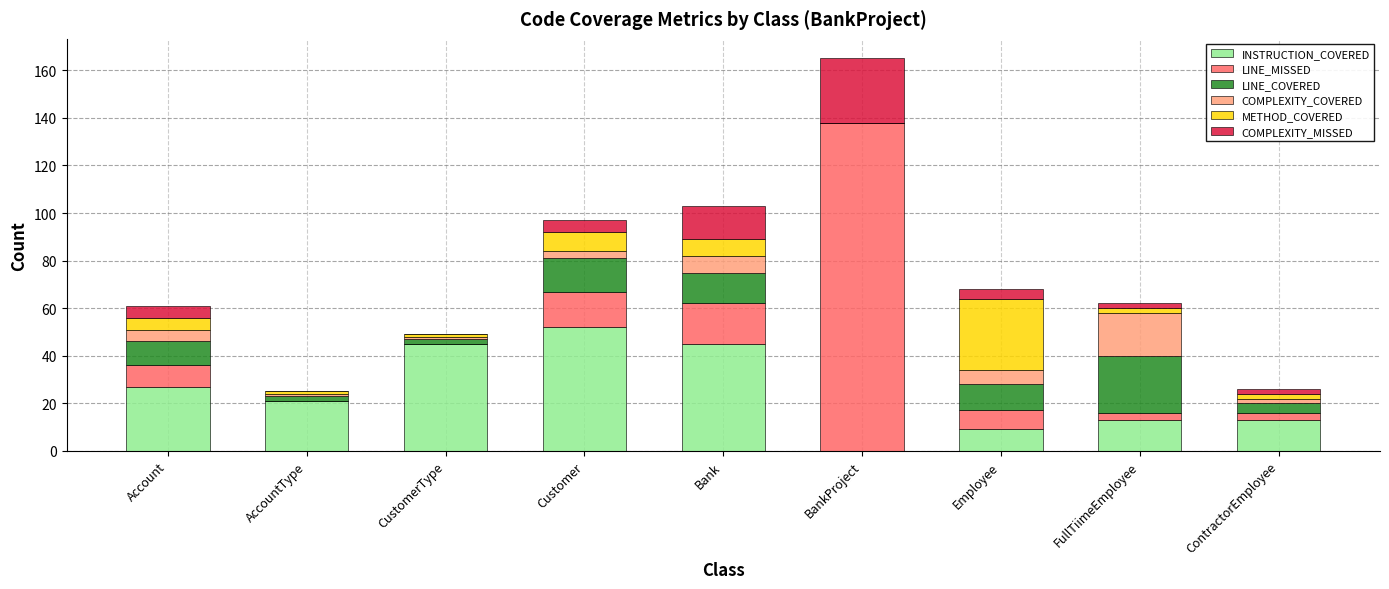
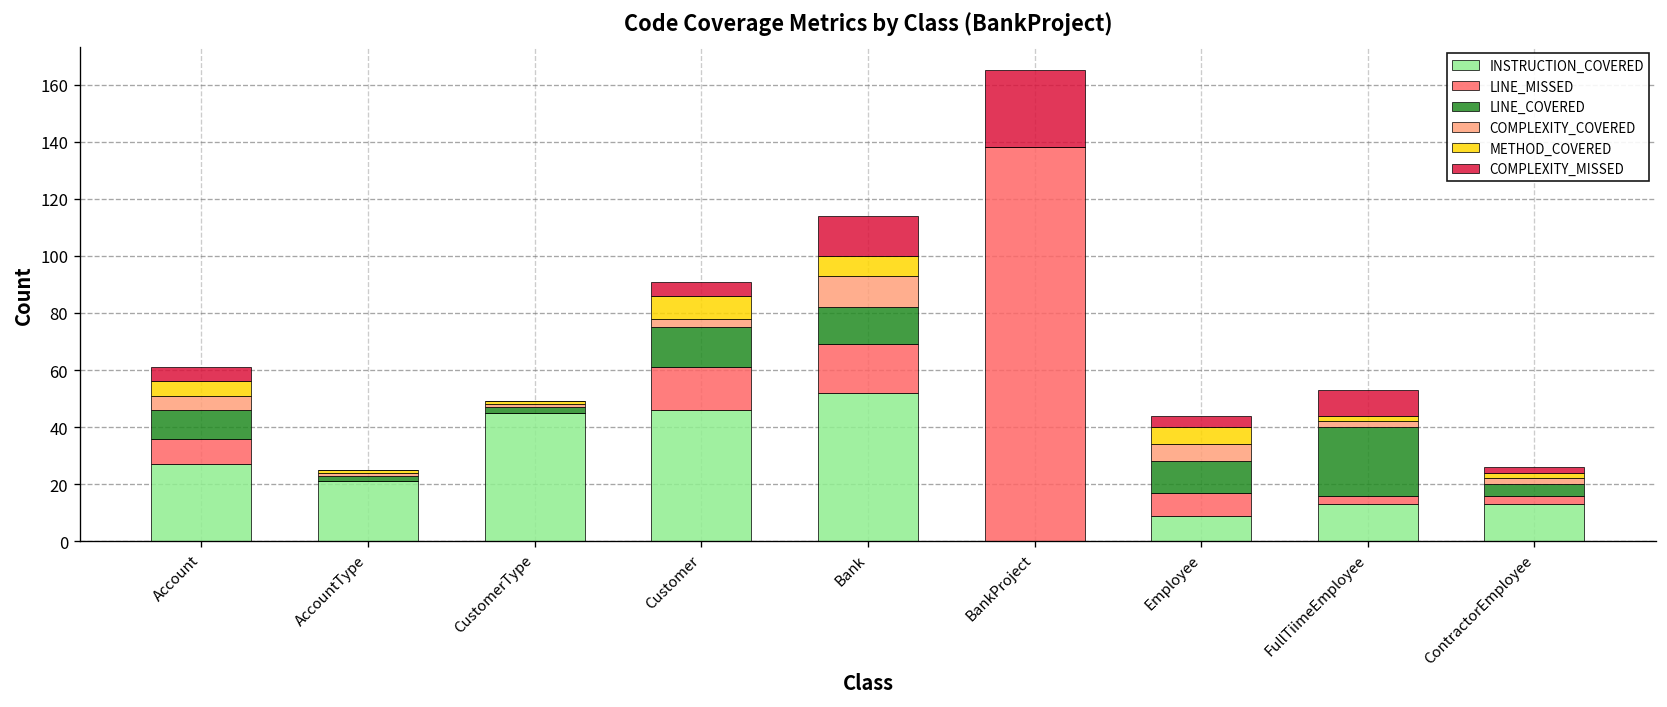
  {
    "INSTRUCTION_COVERED": {
      "Account": 27,
      "AccountType": 21,
      "CustomerType": 45,
-     "Customer": 52,
-     "Bank": 45,
+     "Customer": 46,
+     "Bank": 52,
      "BankProject": 0,
      "Employee": 9,
      "FullTiimeEmployee": 13,
      "ContractorEmployee": 13
    },
    "LINE_MISSED": {
      "Account": 9,
      "AccountType": 0,
      "CustomerType": 0,
      "Customer": 15,
      "Bank": 17,
      "BankProject": 138,
      "Employee": 8,
      "FullTiimeEmployee": 3,
      "ContractorEmployee": 3
    },
    "LINE_COVERED": {
      "Account": 10,
      "AccountType": 2,
      "CustomerType": 2,
      "Customer": 14,
      "Bank": 13,
      "BankProject": 0,
      "Employee": 11,
      "FullTiimeEmployee": 24,
      "ContractorEmployee": 4
    },
    "COMPLEXITY_COVERED": {
      "Account": 5,
      "Customer": 3,
-     "Bank": 7,
+     "Bank": 11,
      "BankProject": 0,
      "Employee": 6,
-     "FullTiimeEmployee": 18,
+     "FullTiimeEmployee": 2,
      "ContractorEmployee": 2
    },
    "METHOD_COVERED": {
      "Account": 5,
      "Customer": 8,
      "Bank": 7,
      "BankProject": 0,
-     "Employee": 30,
+     "Employee": 6,
      "FullTiimeEmployee": 2,
      "ContractorEmployee": 2
    },
    "COMPLEXITY_MISSED": {
      "Account": 5,
      "AccountType": 0,
      "CustomerType": 0,
      "Customer": 5,
      "Bank": 14,
      "BankProject": 27,
      "Employee": 4,
-     "FullTiimeEmployee": 2,
+     "FullTiimeEmployee": 9,
      "ContractorEmployee": 2
    }
  }
